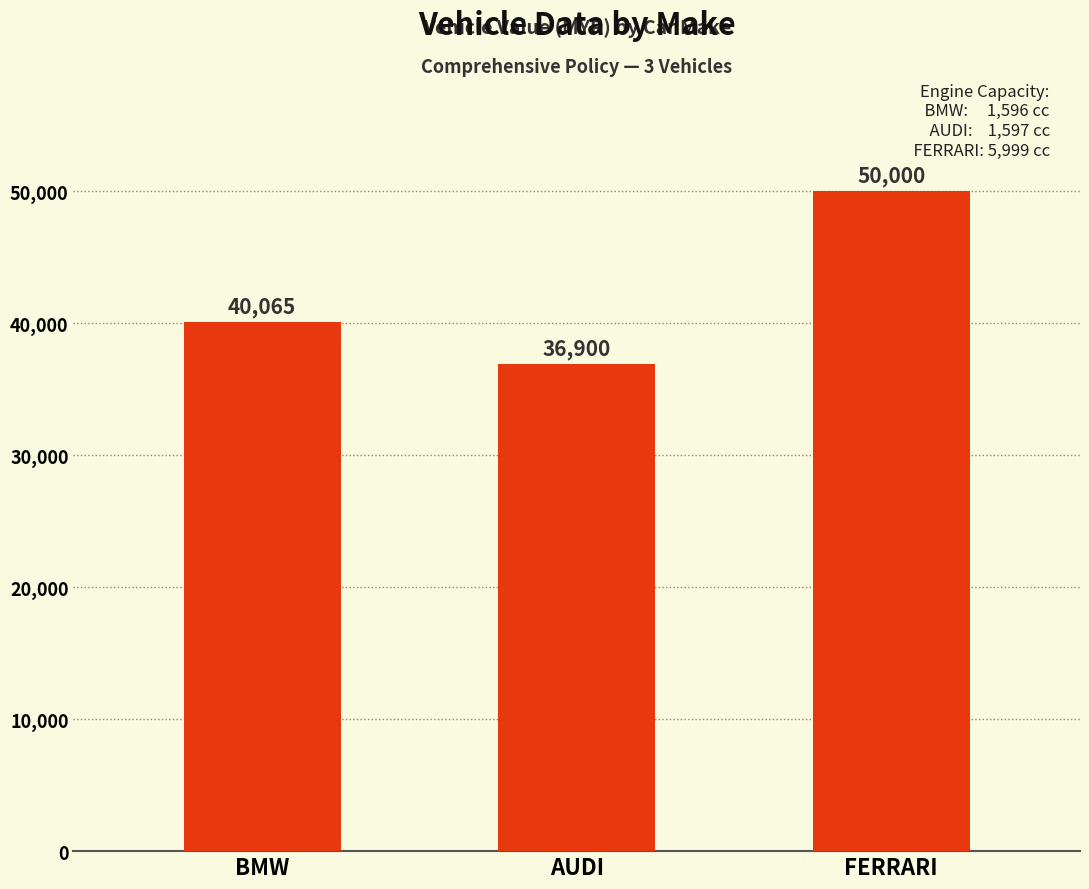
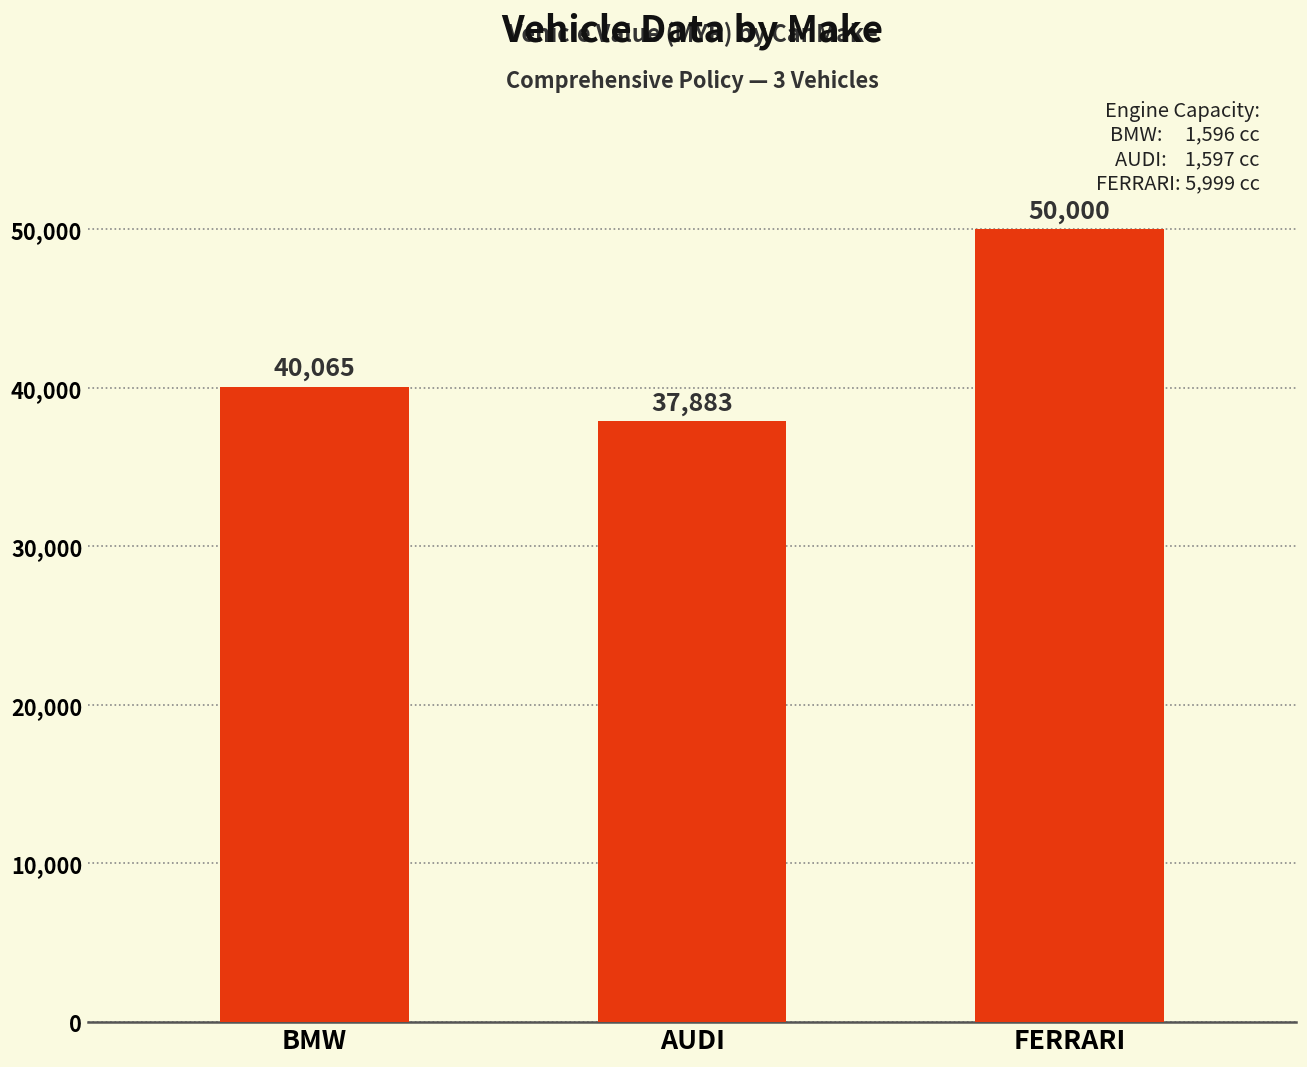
  {
    "BMW": "40,065",
-   "AUDI": "36,900",
+   "AUDI": "37,883",
    "FERRARI": "50,000"
  }
